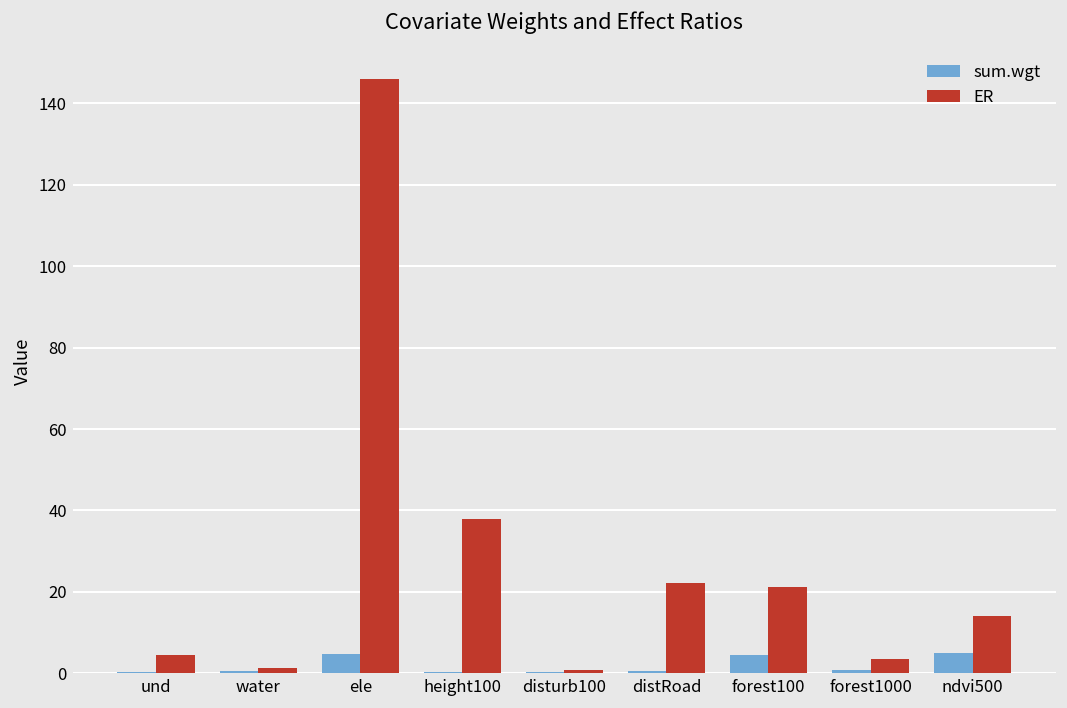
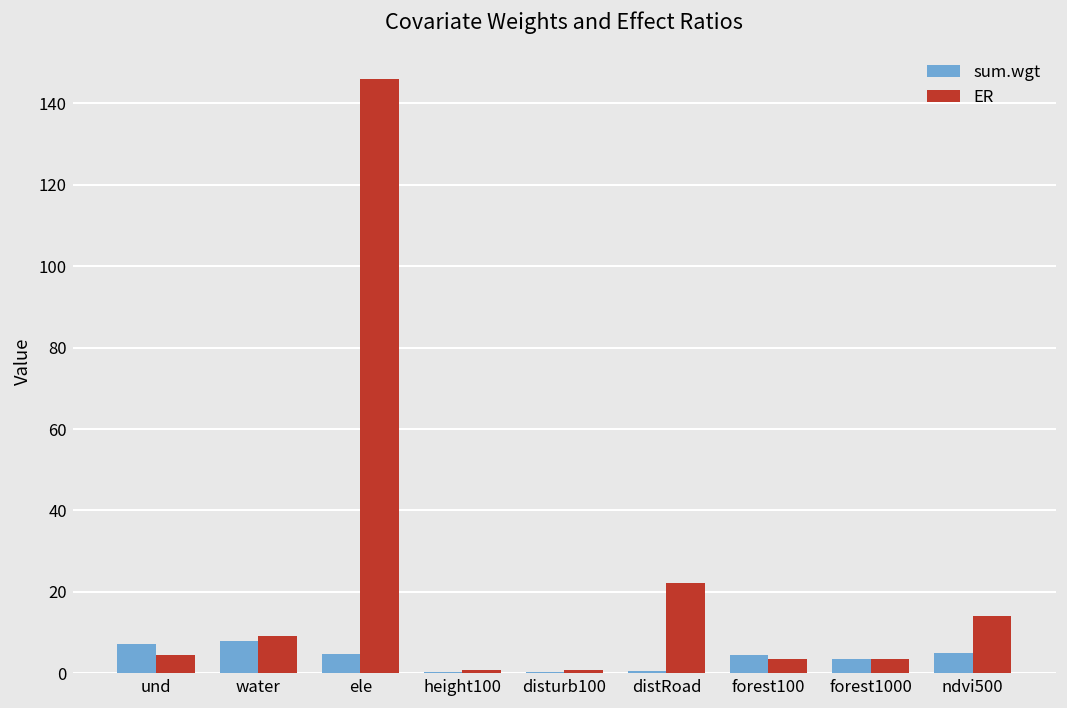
  {
    "sum.wgt": {
-     "und": 0,
-     "water": 1,
+     "und": 7,
+     "water": 8,
      "ele": 5,
      "forest100": 5,
-     "forest1000": 1,
+     "forest1000": 4,
      "ndvi500": 5
    },
    "ER": {
      "und": 5,
-     "water": 1,
+     "water": 9,
      "ele": 146,
-     "height100": 38,
+     "height100": 1,
      "disturb100": 1,
      "distRoad": 22,
-     "forest100": 21,
+     "forest100": 3,
      "forest1000": 3,
      "ndvi500": 14
    }
  }
